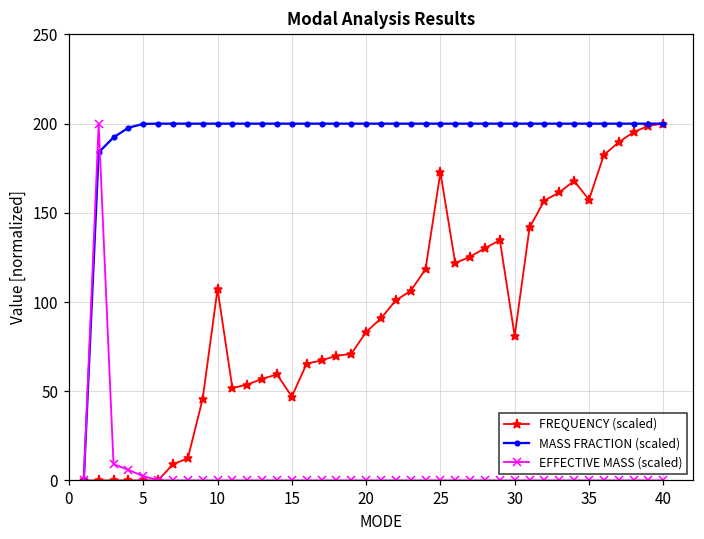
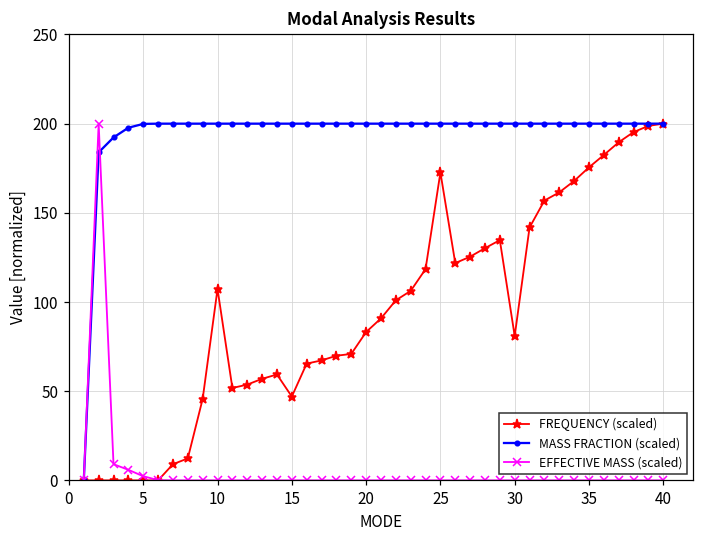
  {
    "FREQUENCY (scaled)": {
      "5": 0,
      "10": 107,
      "15": 47,
      "20": 83,
      "25": 173,
      "30": 81,
-     "35": 157
+     "35": 176
    },
    "MASS FRACTION (scaled)": {
      "5": 200,
      "10": 200,
      "15": 200,
      "20": 200,
      "25": 200,
      "30": 200,
      "35": 200
    },
    "EFFECTIVE MASS (scaled)": {
      "5": 2,
      "10": 0,
      "15": 0,
      "20": 0,
      "25": 0,
      "30": 0,
      "35": 0,
      "40": 0
    }
  }
